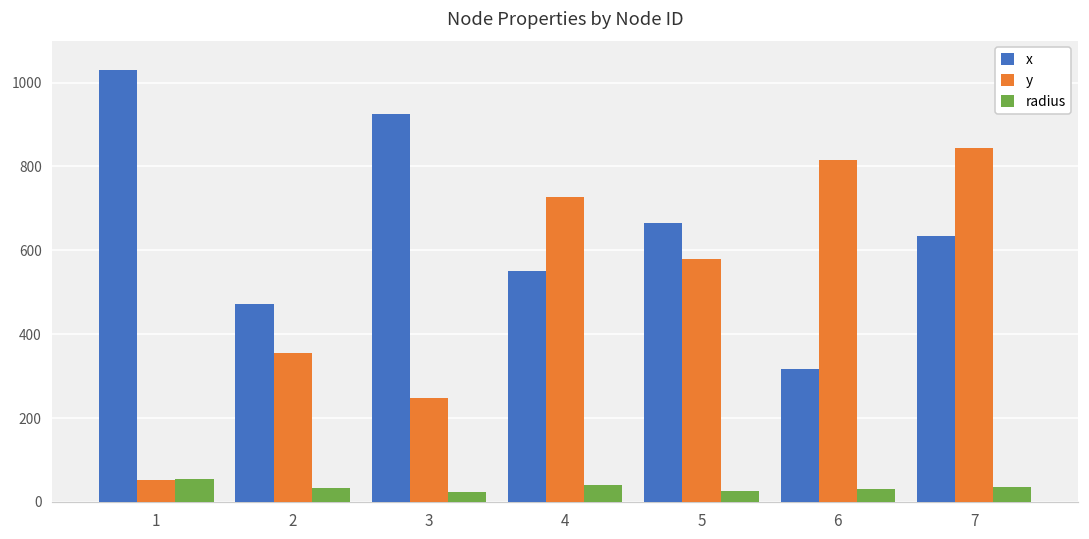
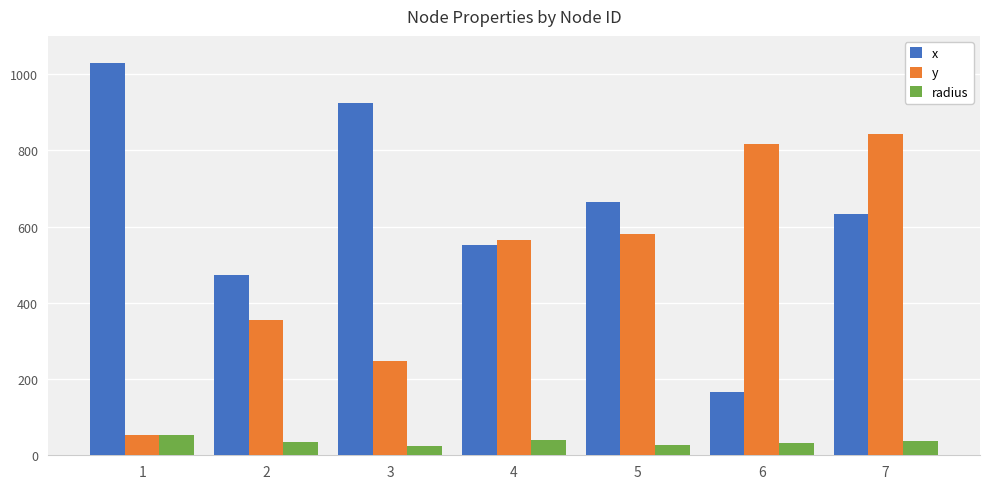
  {
    "x": {
      "1": 1030,
      "2": 470,
      "3": 920,
      "4": 550,
      "5": 670,
-     "6": 320,
+     "6": 170,
      "7": 630
    },
    "y": {
      "1": 50,
      "2": 350,
      "3": 250,
-     "4": 730,
+     "4": 560,
      "5": 580,
      "6": 820,
      "7": 840
    },
    "radius": {
      "1": 50,
      "2": 30,
      "3": 20,
      "4": 40,
      "5": 30,
      "6": 30,
      "7": 40
    }
  }
